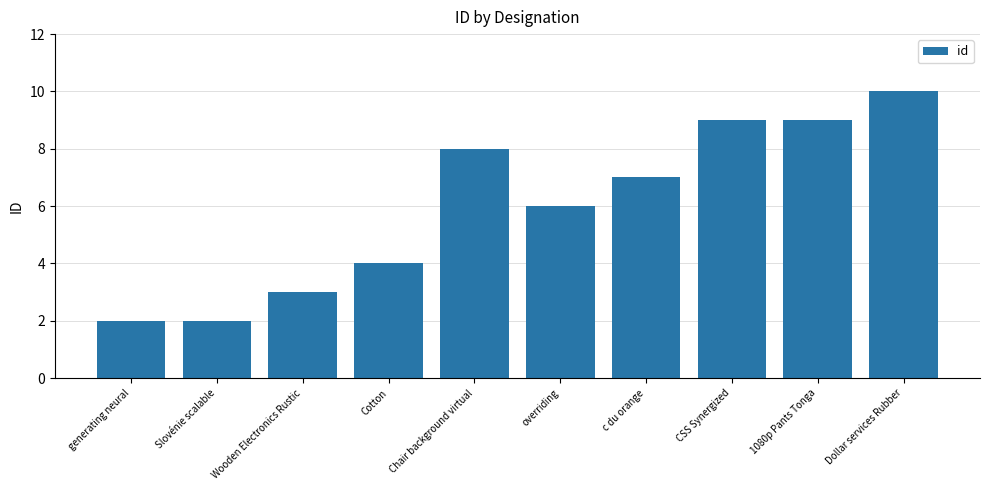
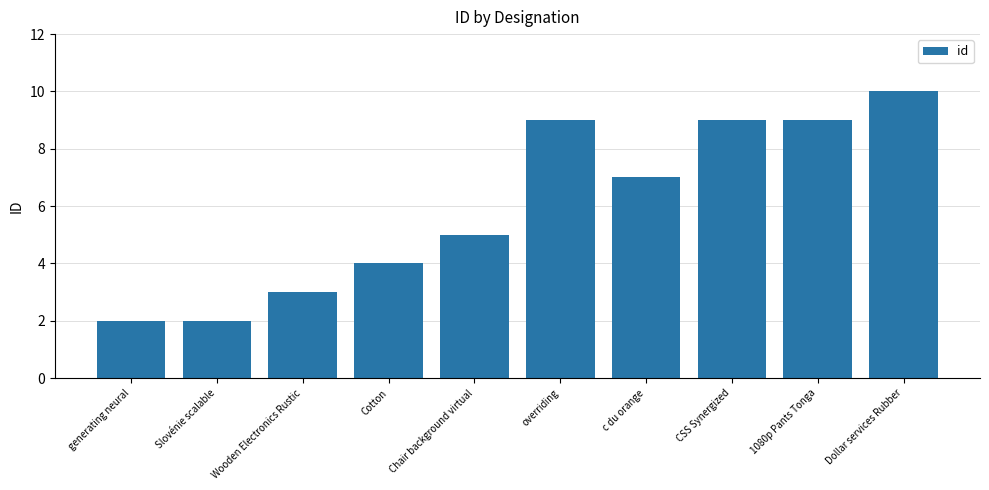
  {
    "generating neural": 2,
    "Slovénie scalable": 2,
    "Wooden Electronics Rustic": 3,
    "Cotton": 4,
-   "Chair background virtual": 8,
-   "overriding": 6,
+   "Chair background virtual": 5,
+   "overriding": 9,
    "c du orange": 7,
    "CSS Synergized": 9,
    "1080p Pants Tonga": 9,
    "Dollar services Rubber": 10
  }
